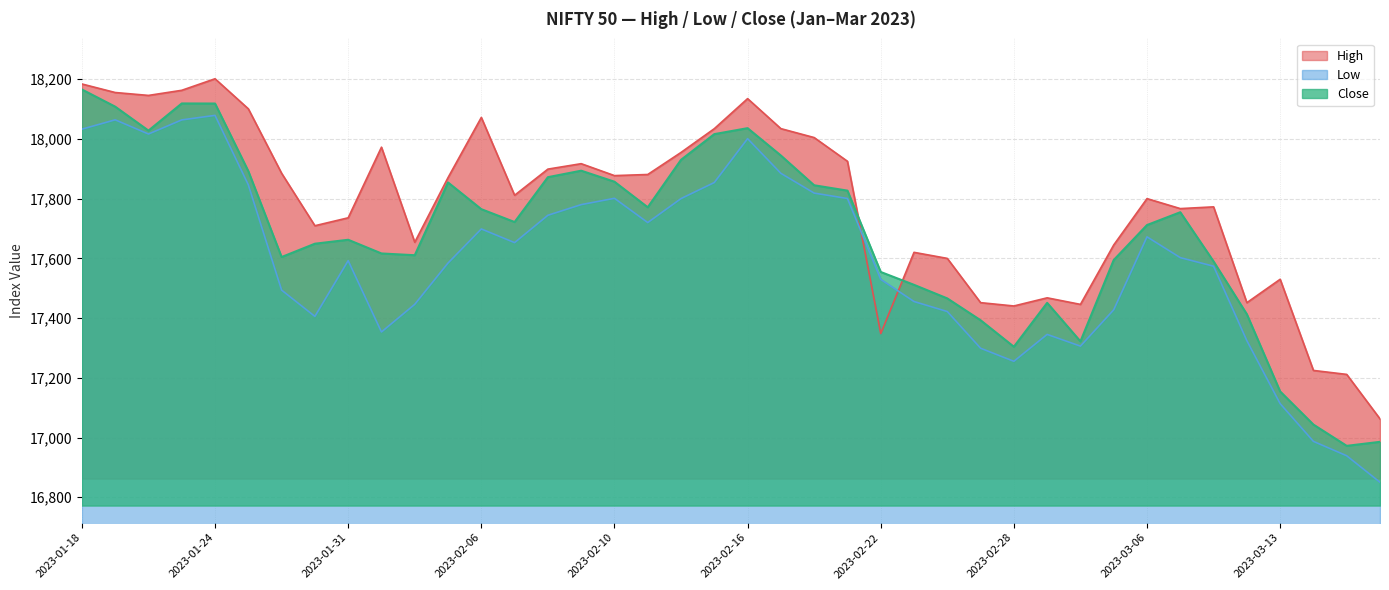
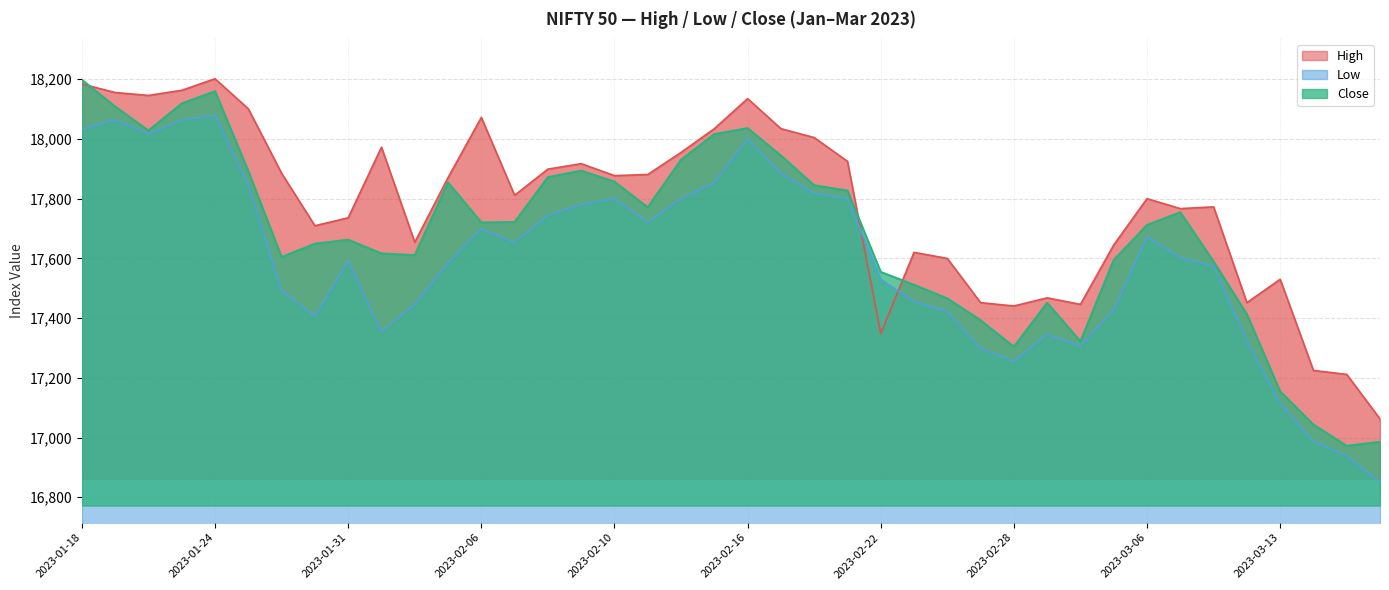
  {
    "Low": {
      "2023-01-18": "18,030",
      "2023-01-24": "18,080",
      "2023-01-31": "17,590",
      "2023-02-06": "17,700",
      "2023-02-10": "17,800",
      "2023-02-16": "18,000",
      "2023-02-28": "17,260",
      "2023-03-06": "17,670",
      "2023-03-13": "17,110"
    },
    "Close": {
-     "2023-01-18": "18,170",
-     "2023-01-24": "18,120",
+     "2023-01-18": "18,200",
+     "2023-01-24": "18,160",
      "2023-01-31": "17,660",
-     "2023-02-06": "17,760",
+     "2023-02-06": "17,720",
      "2023-02-10": "17,860",
      "2023-02-16": "18,040",
      "2023-02-22": "17,550",
      "2023-02-28": "17,300",
      "2023-03-06": "17,710",
      "2023-03-13": "17,150"
    }
  }
